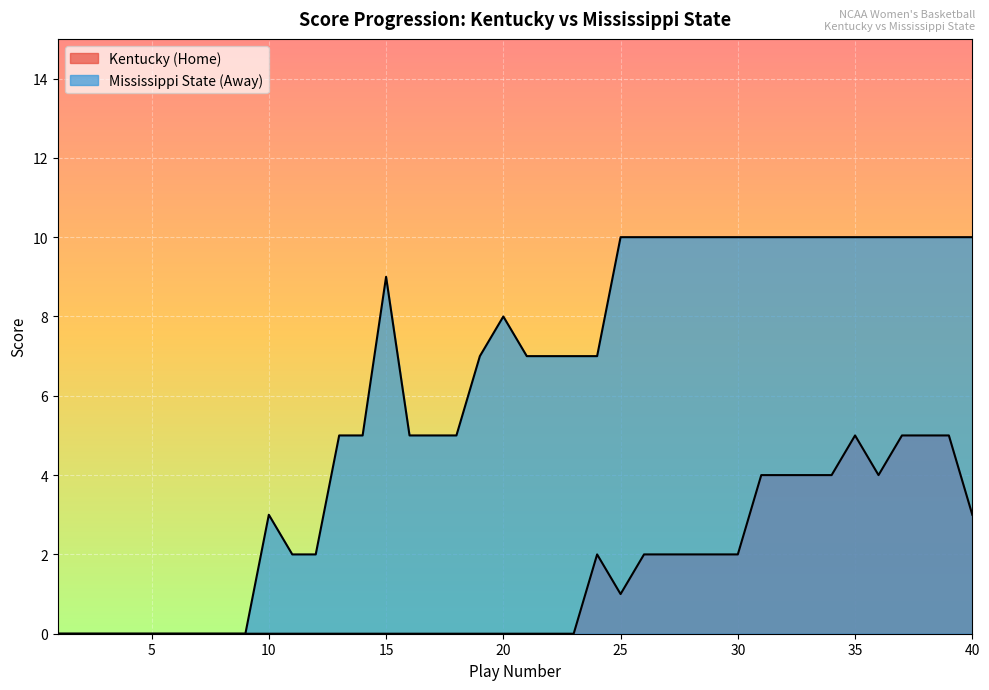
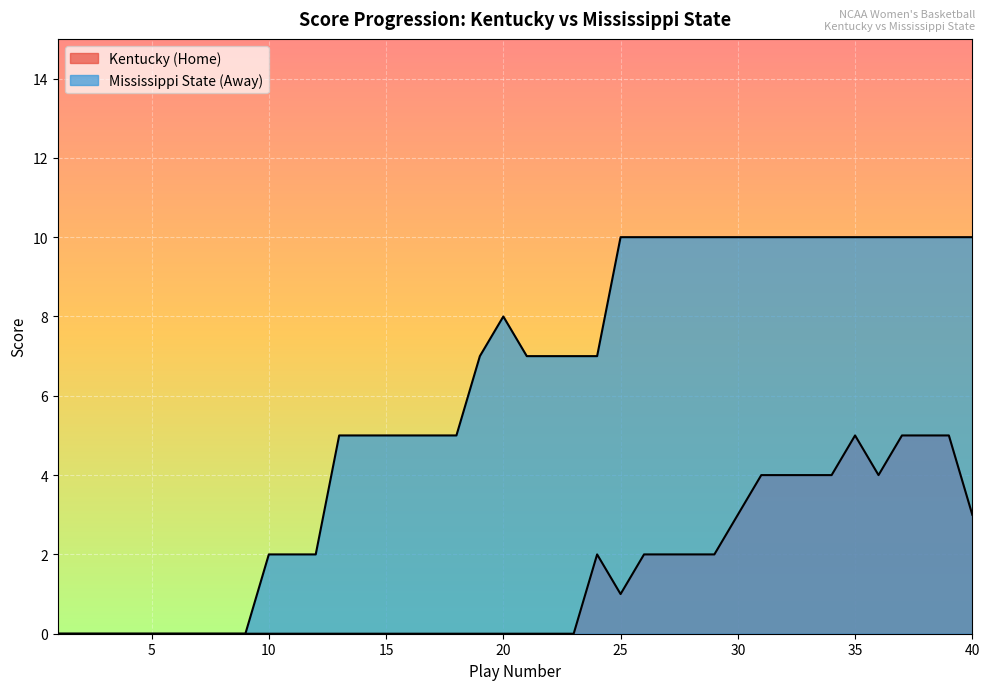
  {
    "Kentucky (Home)": {
      "10": 0,
      "15": 0,
      "20": 0,
      "25": 1,
-     "30": 2,
+     "30": 3,
      "35": 5,
      "40": 3
    },
    "Mississippi State (Away)": {
-     "10": 3,
-     "15": 9,
+     "10": 2,
+     "15": 5,
      "20": 8,
      "25": 10,
      "30": 10,
      "35": 10,
      "40": 10
    }
  }
